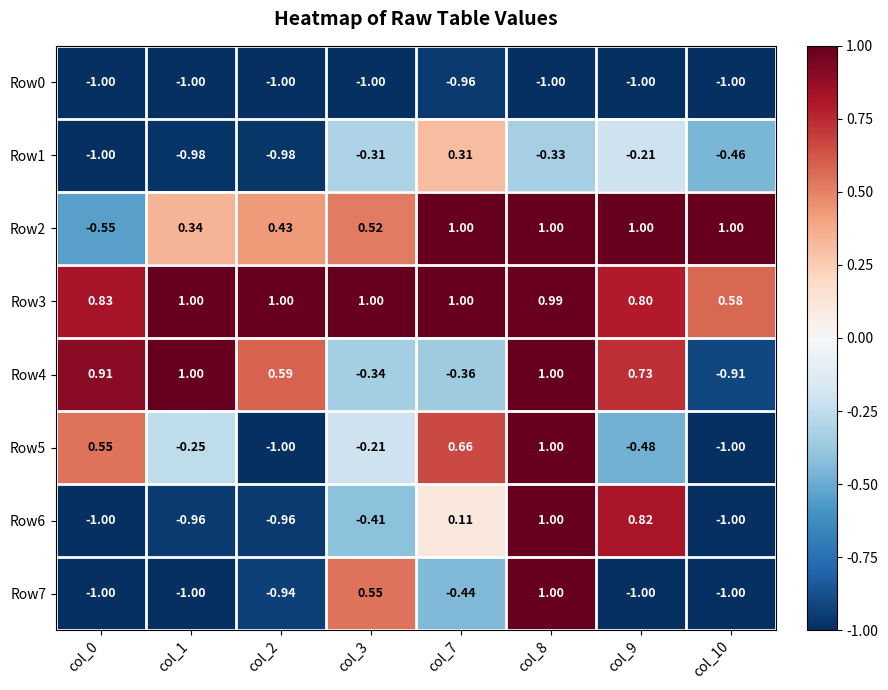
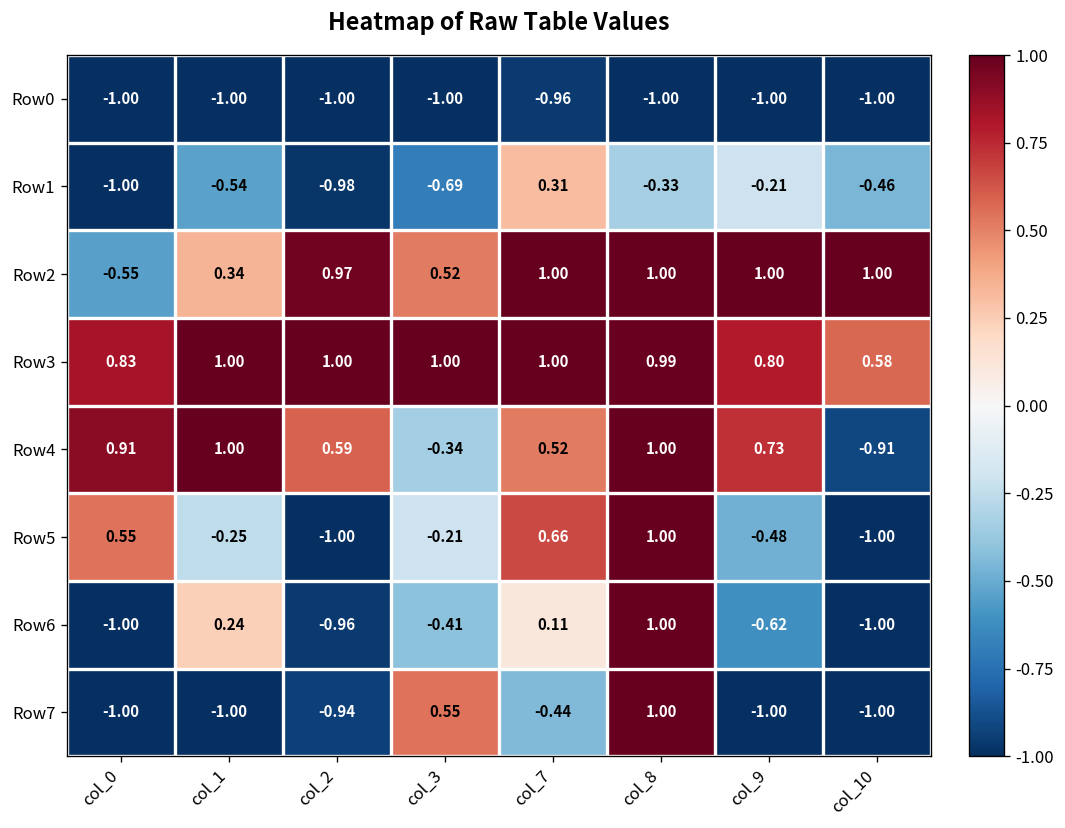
  {
    "Row0": {
      "col_0": -1.00,
      "col_1": -1.00,
      "col_2": -1.00,
      "col_3": -1.00,
      "col_7": -0.96,
      "col_8": -1.00,
      "col_9": -1.00,
      "col_10": -1.00
    },
    "Row1": {
      "col_0": -1.00,
-     "col_1": -0.98,
+     "col_1": -0.54,
      "col_2": -0.98,
-     "col_3": -0.31,
+     "col_3": -0.69,
      "col_7": 0.31,
      "col_8": -0.33,
      "col_9": -0.21,
      "col_10": -0.46
    },
    "Row2": {
      "col_0": -0.55,
      "col_1": 0.34,
-     "col_2": 0.43,
+     "col_2": 0.97,
      "col_3": 0.52,
      "col_7": 1.00,
      "col_8": 1.00,
      "col_9": 1.00,
      "col_10": 1.00
    },
    "Row3": {
      "col_0": 0.83,
      "col_1": 1.00,
      "col_2": 1.00,
      "col_3": 1.00,
      "col_7": 1.00,
      "col_8": 0.99,
      "col_9": 0.80,
      "col_10": 0.58
    },
    "Row4": {
      "col_0": 0.91,
      "col_1": 1.00,
      "col_2": 0.59,
      "col_3": -0.34,
-     "col_7": -0.36,
+     "col_7": 0.52,
      "col_8": 1.00,
      "col_9": 0.73,
      "col_10": -0.91
    },
    "Row5": {
      "col_0": 0.55,
      "col_1": -0.25,
      "col_2": -1.00,
      "col_3": -0.21,
      "col_7": 0.66,
      "col_8": 1.00,
      "col_9": -0.48,
      "col_10": -1.00
    },
    "Row6": {
      "col_0": -1.00,
-     "col_1": -0.96,
+     "col_1": 0.24,
      "col_2": -0.96,
      "col_3": -0.41,
      "col_7": 0.11,
      "col_8": 1.00,
-     "col_9": 0.82,
+     "col_9": -0.62,
      "col_10": -1.00
    },
    "Row7": {
      "col_0": -1.00,
      "col_1": -1.00,
      "col_2": -0.94,
      "col_3": 0.55,
      "col_7": -0.44,
      "col_8": 1.00,
      "col_9": -1.00,
      "col_10": -1.00
    }
  }
